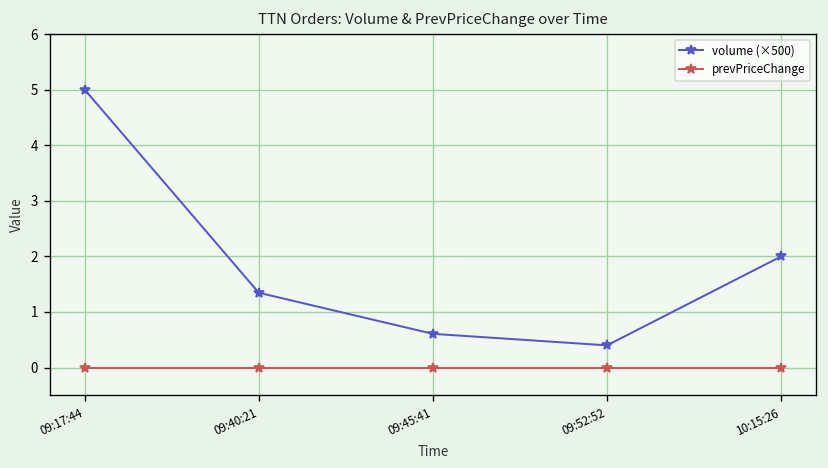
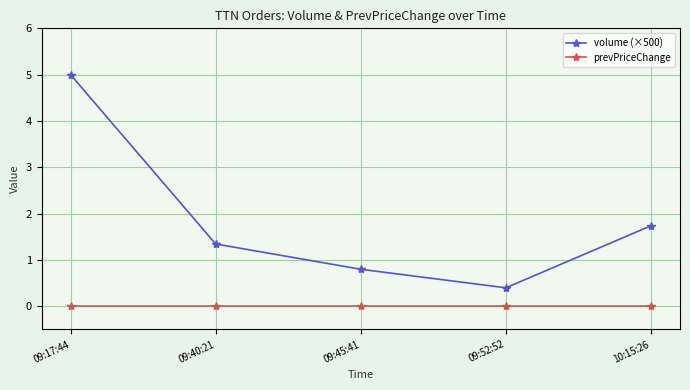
  {
    "volume (×500)": {
      "09:17:44": 5.0,
      "09:40:21": 1.3,
-     "09:45:41": 0.6,
+     "09:45:41": 0.8,
      "09:52:52": 0.4,
-     "10:15:26": 2.0
+     "10:15:26": 1.7
    },
    "prevPriceChange": {
      "09:17:44": 0.0,
      "09:40:21": 0.0,
      "09:45:41": 0.0,
      "09:52:52": 0.0,
      "10:15:26": 0.0
    }
  }
